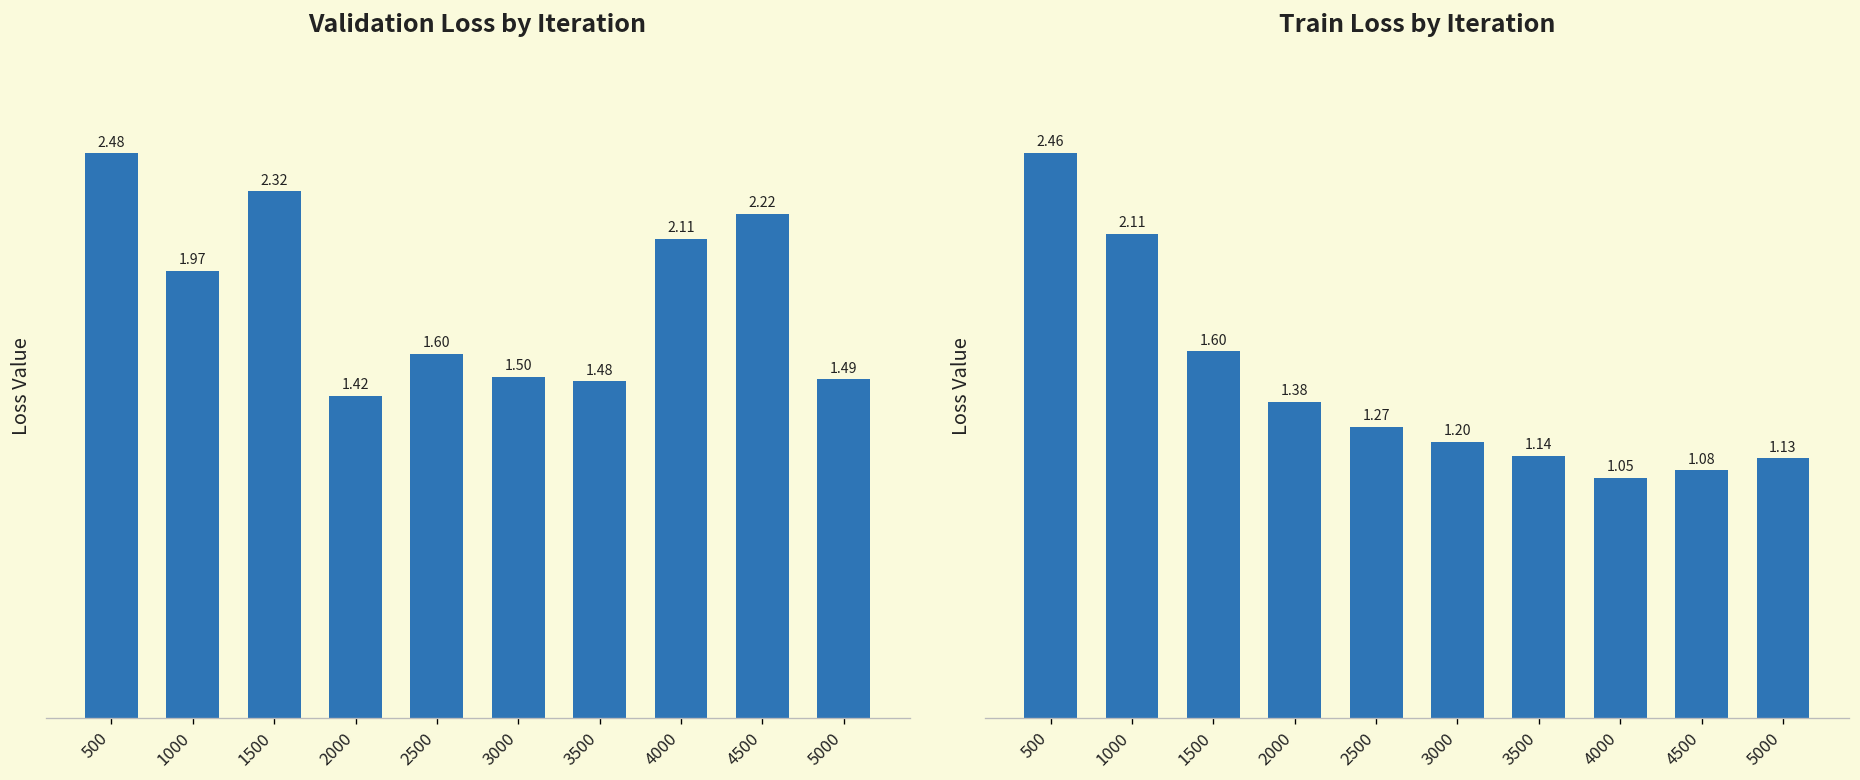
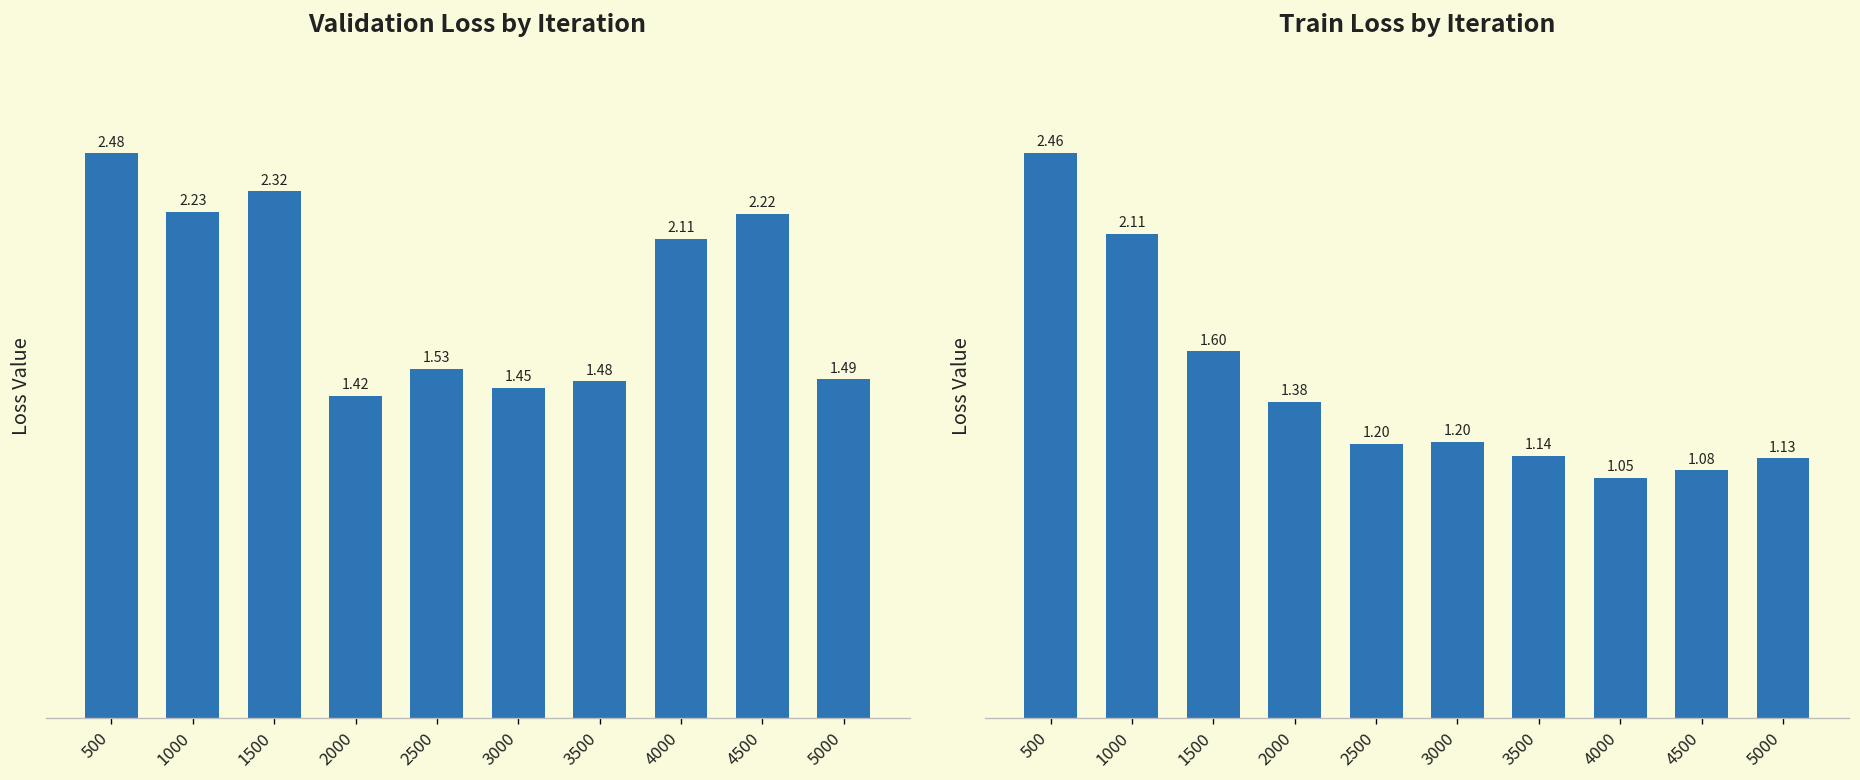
  {
    "Validation Loss by Iteration": {
      "500": 2.48,
-     "1000": 1.97,
+     "1000": 2.23,
      "1500": 2.32,
      "2000": 1.42,
-     "2500": 1.60,
-     "3000": 1.50,
+     "2500": 1.53,
+     "3000": 1.45,
      "3500": 1.48,
      "4000": 2.11,
      "4500": 2.22,
      "5000": 1.49
    },
    "Train Loss by Iteration": {
      "500": 2.46,
      "1000": 2.11,
      "1500": 1.60,
      "2000": 1.38,
-     "2500": 1.27,
+     "2500": 1.20,
      "3000": 1.20,
      "3500": 1.14,
      "4000": 1.05,
      "4500": 1.08,
      "5000": 1.13
    }
  }
